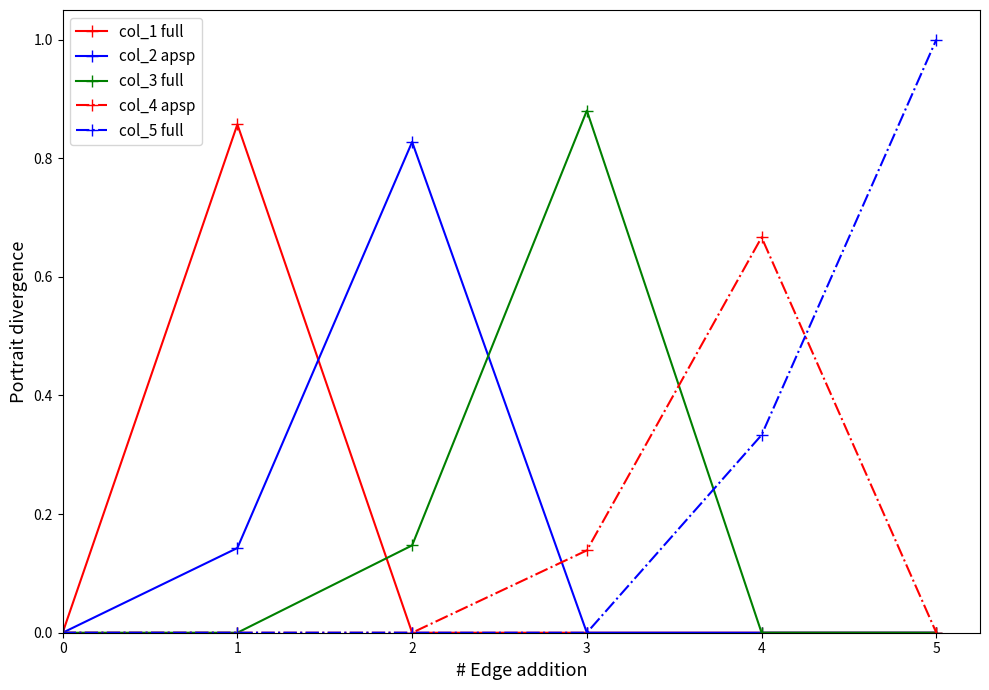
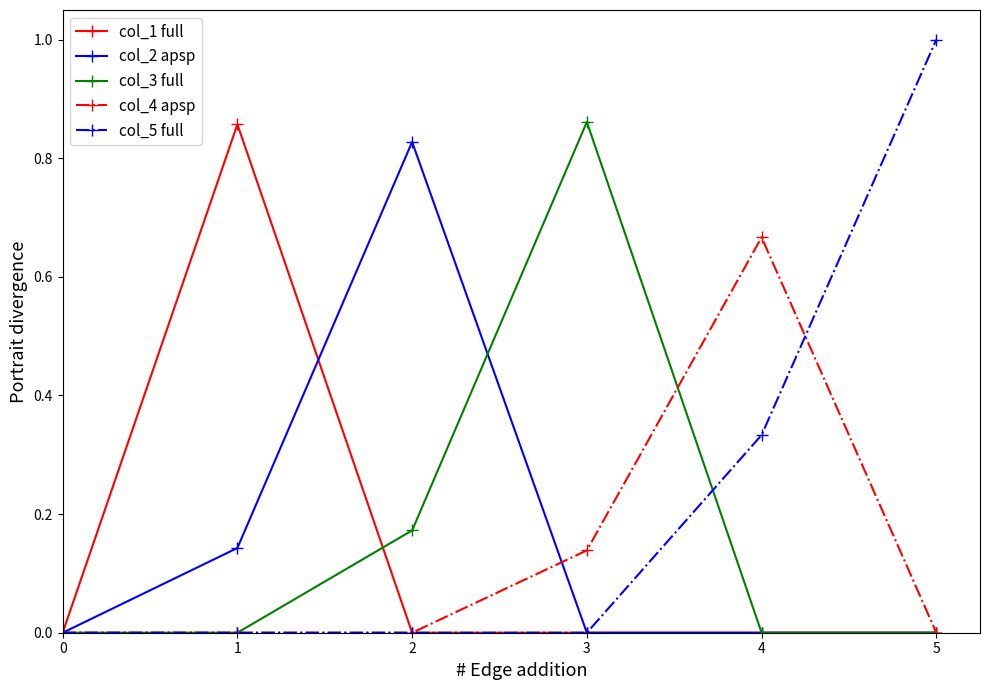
  {
    "col_3 full": {
-     "2": 0.15,
-     "3": 0.88
+     "2": 0.17,
+     "3": 0.86
    }
  }
